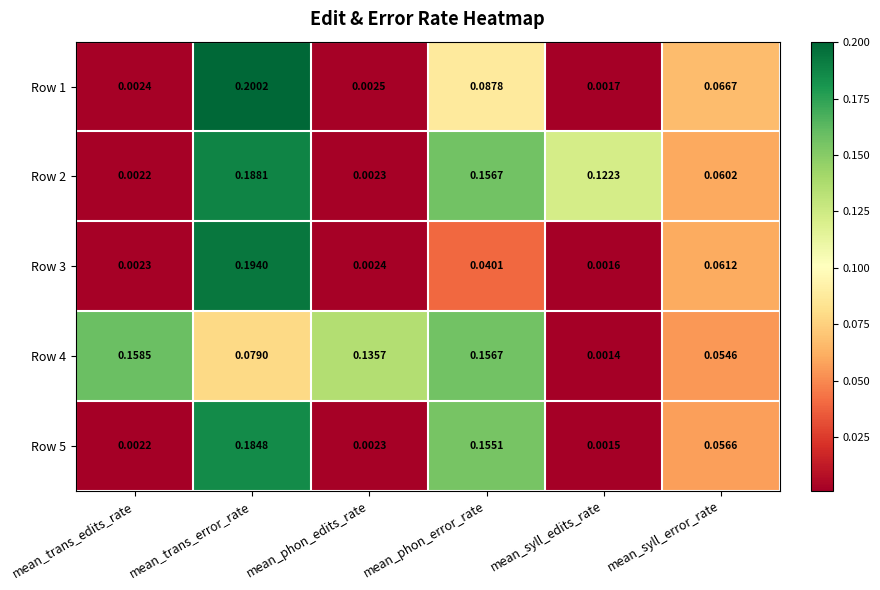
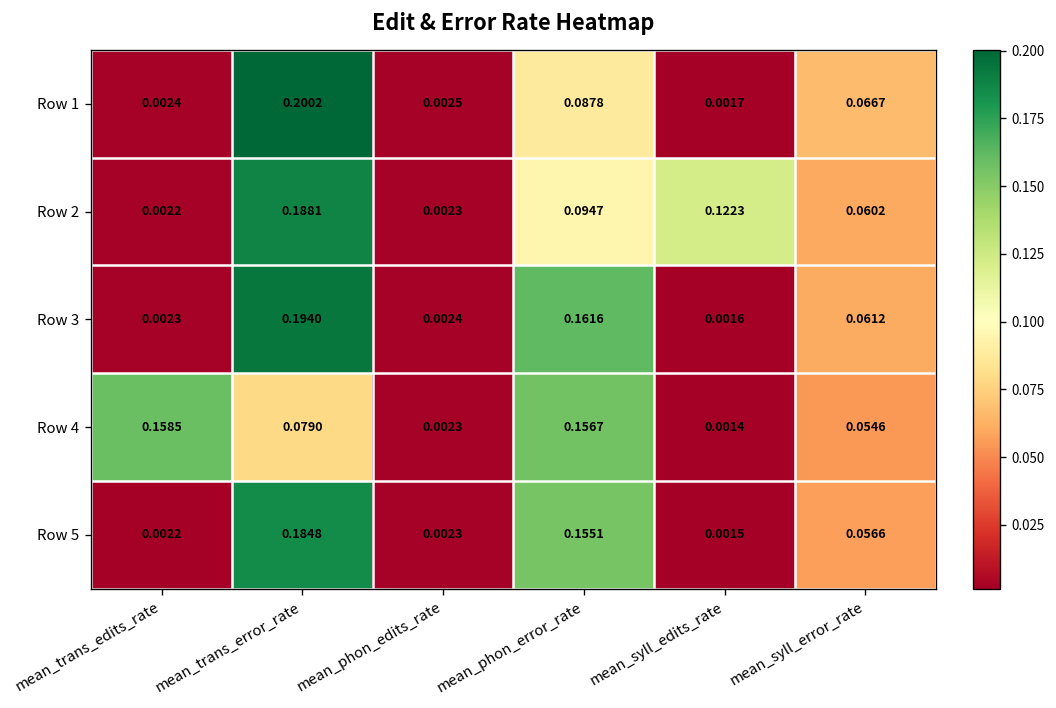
  {
    "Row 1": {
      "mean_trans_edits_rate": 0.0024,
      "mean_trans_error_rate": 0.2002,
      "mean_phon_edits_rate": 0.0025,
      "mean_phon_error_rate": 0.0878,
      "mean_syll_edits_rate": 0.0017,
      "mean_syll_error_rate": 0.0667
    },
    "Row 2": {
      "mean_trans_edits_rate": 0.0022,
      "mean_trans_error_rate": 0.1881,
      "mean_phon_edits_rate": 0.0023,
-     "mean_phon_error_rate": 0.1567,
+     "mean_phon_error_rate": 0.0947,
      "mean_syll_edits_rate": 0.1223,
      "mean_syll_error_rate": 0.0602
    },
    "Row 3": {
      "mean_trans_edits_rate": 0.0023,
      "mean_trans_error_rate": 0.1940,
      "mean_phon_edits_rate": 0.0024,
-     "mean_phon_error_rate": 0.0401,
+     "mean_phon_error_rate": 0.1616,
      "mean_syll_edits_rate": 0.0016,
      "mean_syll_error_rate": 0.0612
    },
    "Row 4": {
      "mean_trans_edits_rate": 0.1585,
      "mean_trans_error_rate": 0.0790,
-     "mean_phon_edits_rate": 0.1357,
+     "mean_phon_edits_rate": 0.0023,
      "mean_phon_error_rate": 0.1567,
      "mean_syll_edits_rate": 0.0014,
      "mean_syll_error_rate": 0.0546
    },
    "Row 5": {
      "mean_trans_edits_rate": 0.0022,
      "mean_trans_error_rate": 0.1848,
      "mean_phon_edits_rate": 0.0023,
      "mean_phon_error_rate": 0.1551,
      "mean_syll_edits_rate": 0.0015,
      "mean_syll_error_rate": 0.0566
    }
  }
